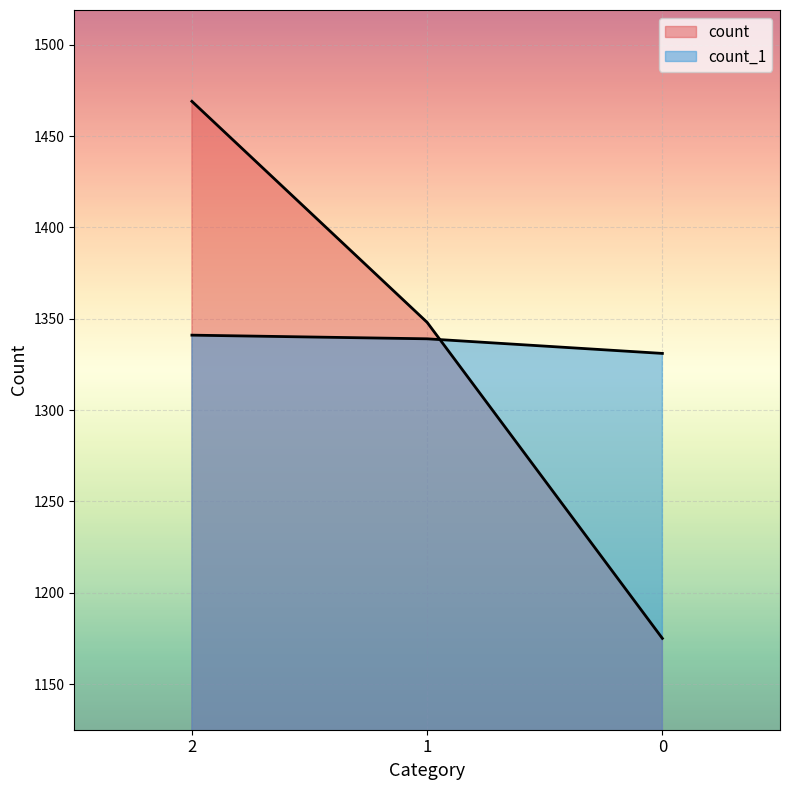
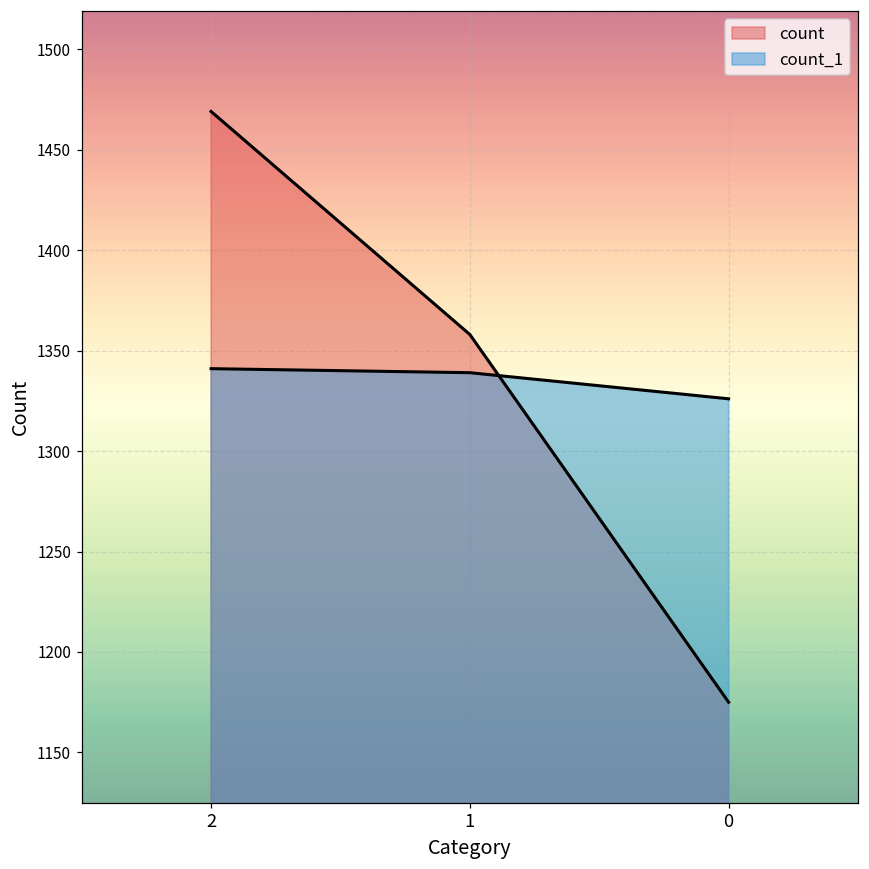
  {
    "count": {
      "2": 1469,
-     "1": 1348,
+     "1": 1358,
      "0": 1175
    },
    "count_1": {
      "2": 1341,
      "1": 1339,
-     "0": 1331
+     "0": 1326
    }
  }
